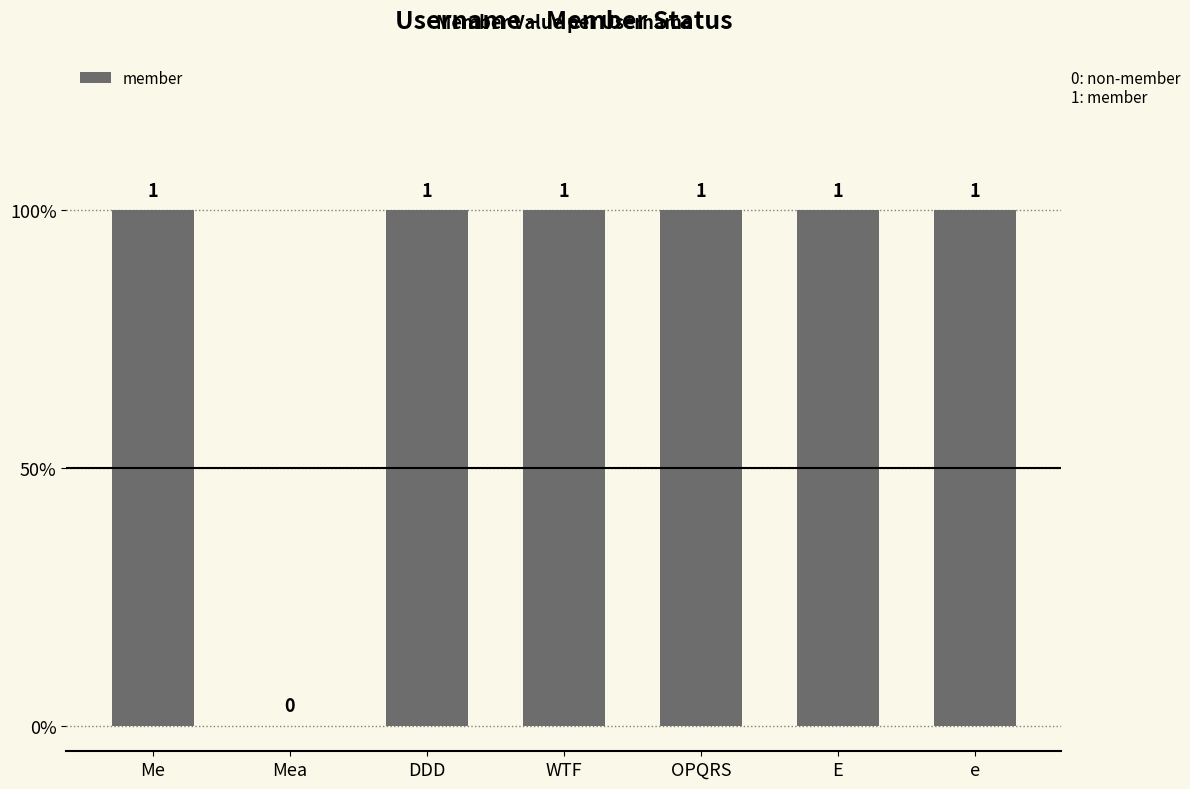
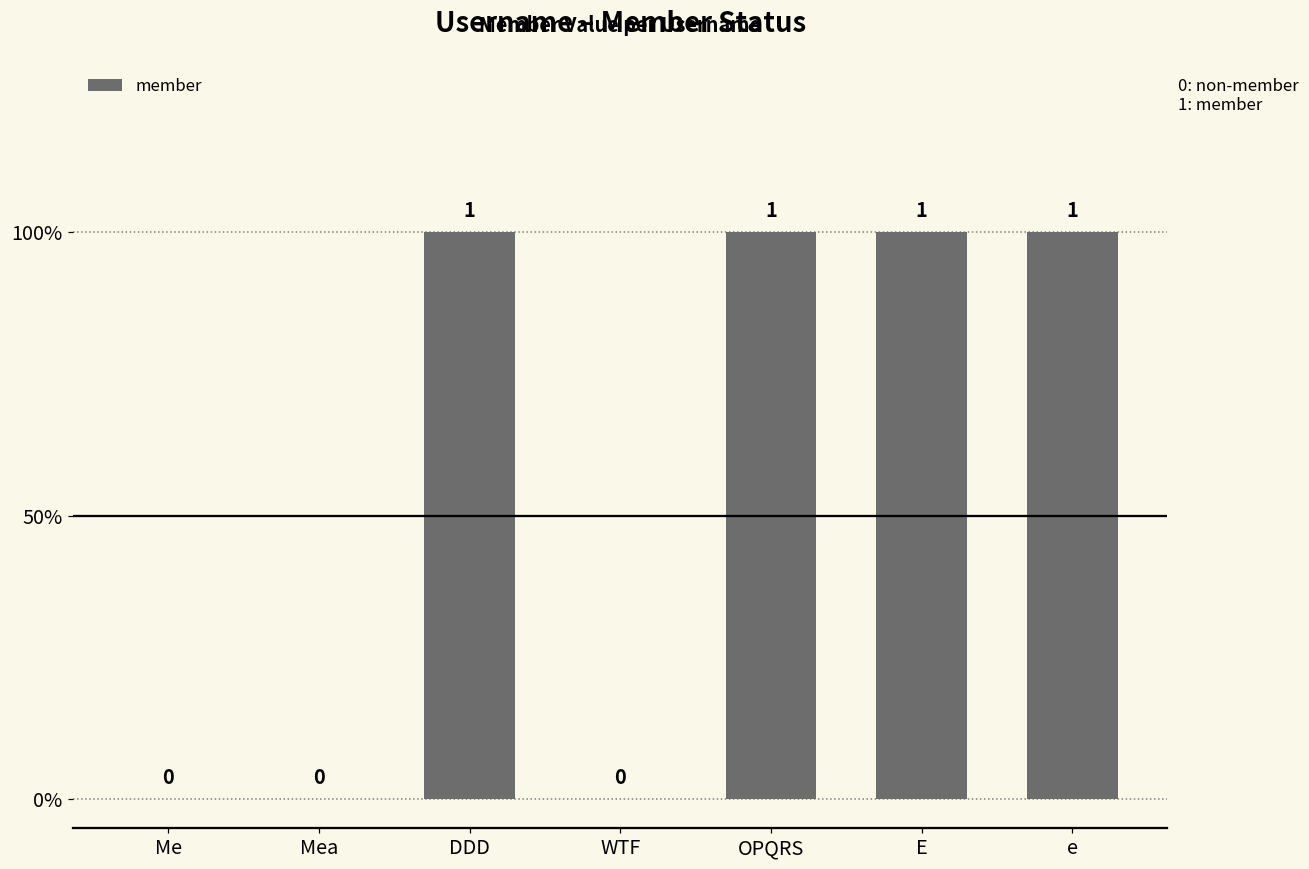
  {
-   "Me": 1,
+   "Me": 0,
    "Mea": 0,
    "DDD": 1,
-   "WTF": 1,
+   "WTF": 0,
    "OPQRS": 1,
    "E": 1,
    "e": 1
  }
